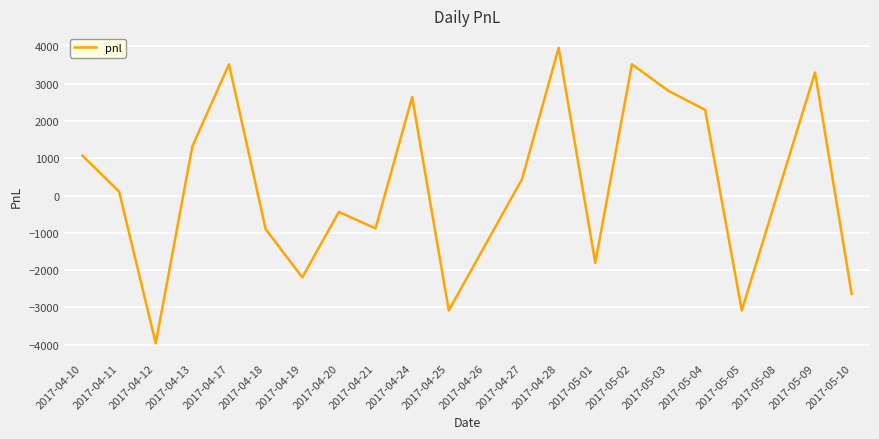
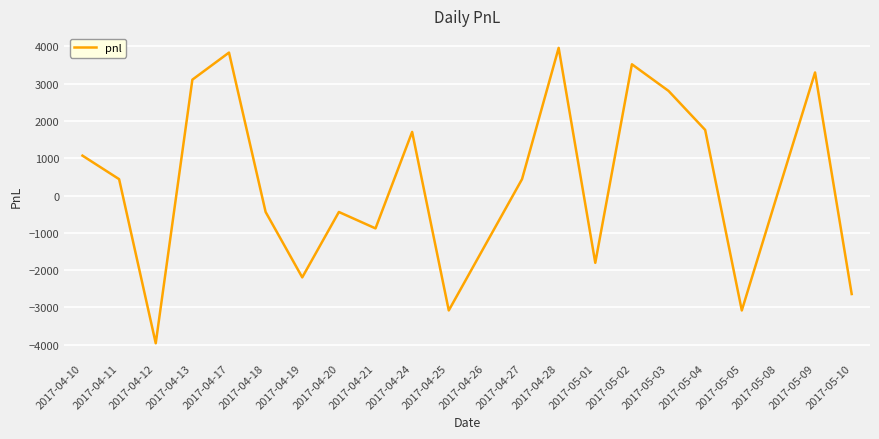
  {
    "2017-04-10": 1100,
-   "2017-04-11": 100,
+   "2017-04-11": 400,
    "2017-04-12": -4000,
-   "2017-04-13": 1300,
-   "2017-04-17": 3500,
-   "2017-04-18": -900,
+   "2017-04-13": 3100,
+   "2017-04-17": 3800,
+   "2017-04-18": -400,
    "2017-04-19": -2200,
    "2017-04-20": -400,
    "2017-04-21": -900,
-   "2017-04-24": 2600,
+   "2017-04-24": 1700,
    "2017-04-25": -3100,
    "2017-04-26": -1300,
    "2017-04-27": 400,
    "2017-04-28": 4000,
    "2017-05-01": -1800,
    "2017-05-02": 3500,
    "2017-05-03": 2800,
-   "2017-05-04": 2300,
+   "2017-05-04": 1800,
    "2017-05-05": -3100,
    "2017-05-08": 100,
    "2017-05-09": 3300,
    "2017-05-10": -2600
  }
